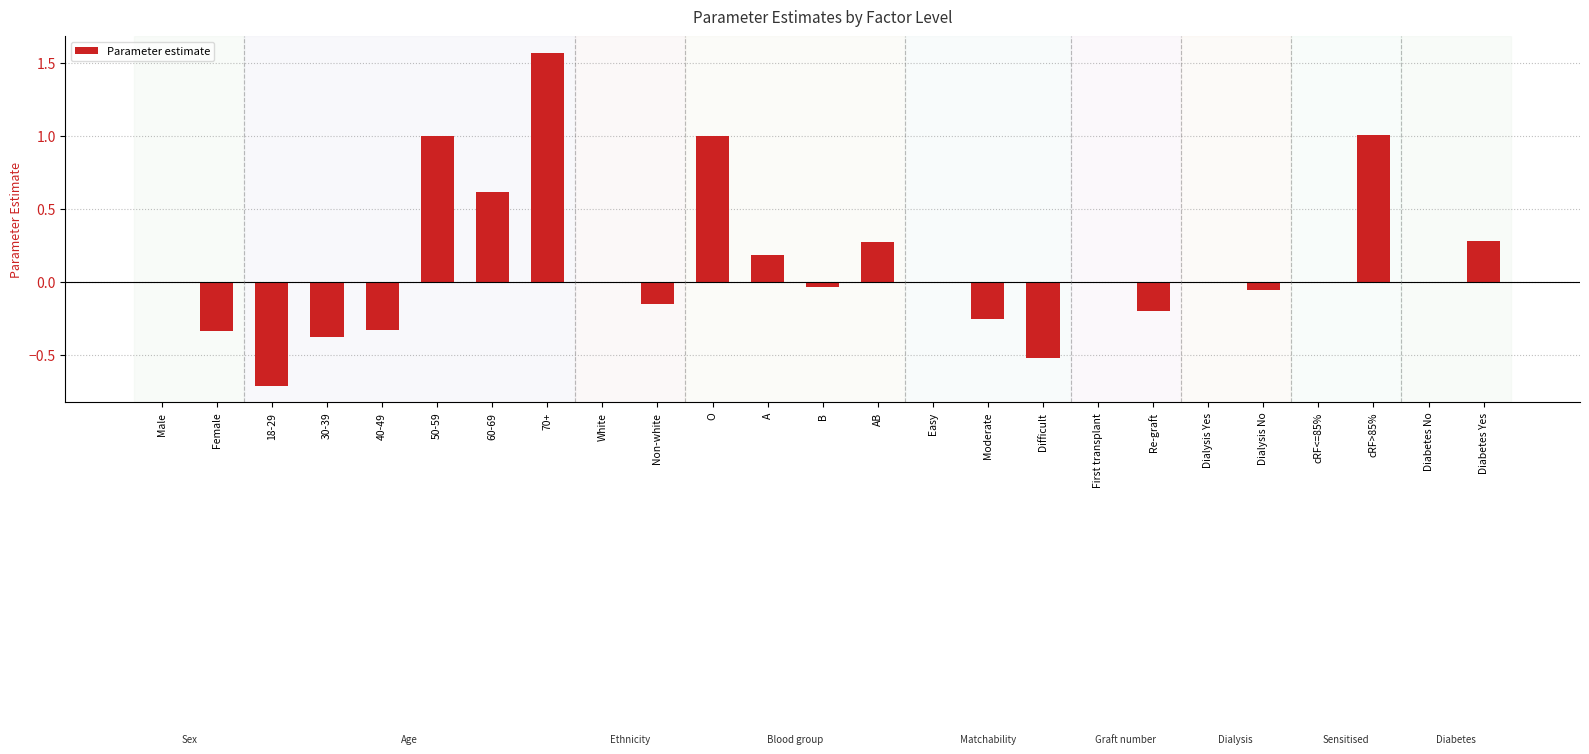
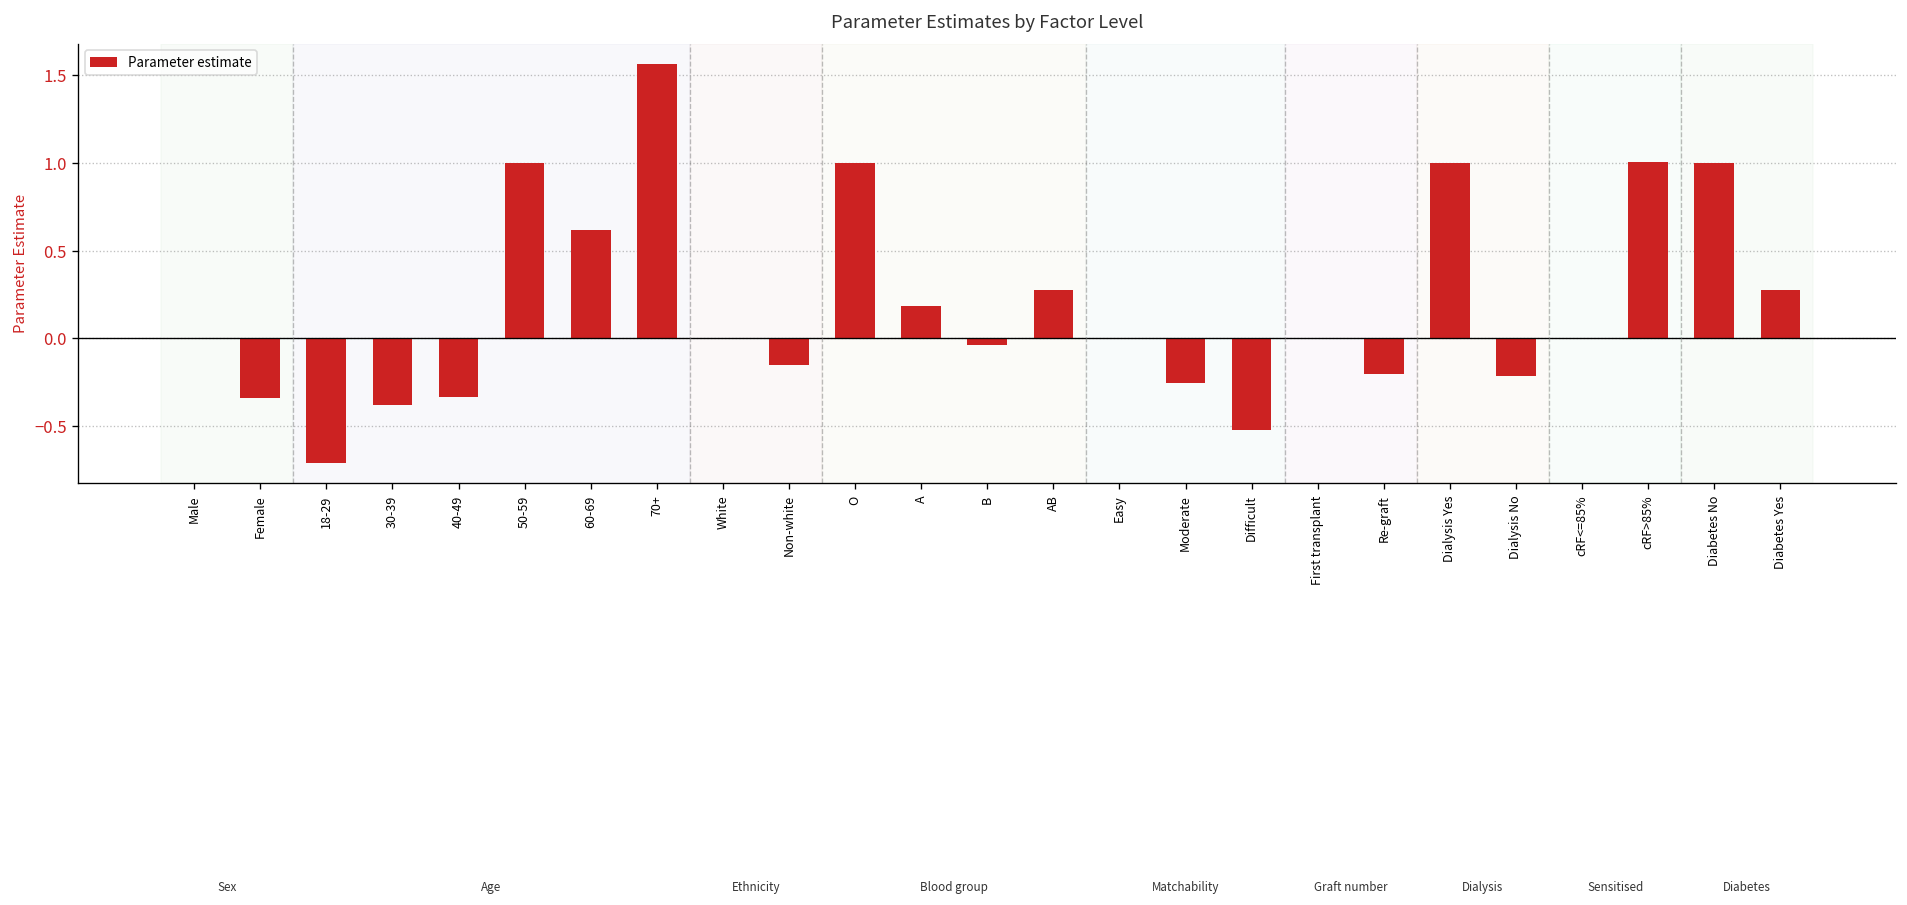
  {
    "Male": 0.00,
    "Female": -0.34,
    "18-29": -0.71,
    "30-39": -0.38,
    "40-49": -0.33,
    "50-59": 1.00,
    "60-69": 0.62,
    "70+": 1.57,
    "White": 0.00,
    "Non-white": -0.15,
    "O": 1.00,
    "A": 0.18,
    "B": -0.04,
    "AB": 0.27,
    "Easy": 0.00,
    "Moderate": -0.26,
    "Difficult": -0.52,
    "First transplant": 0.00,
    "Re-graft": -0.20,
-   "Dialysis Yes": 0,
-   "Dialysis No": -0.06,
+   "Dialysis Yes": 1,
+   "Dialysis No": -0.22,
    "cRF<=85%": 0.00,
    "cRF>85%": 1.00,
-   "Diabetes No": 0,
+   "Diabetes No": 1,
    "Diabetes Yes": 0.28
  }
